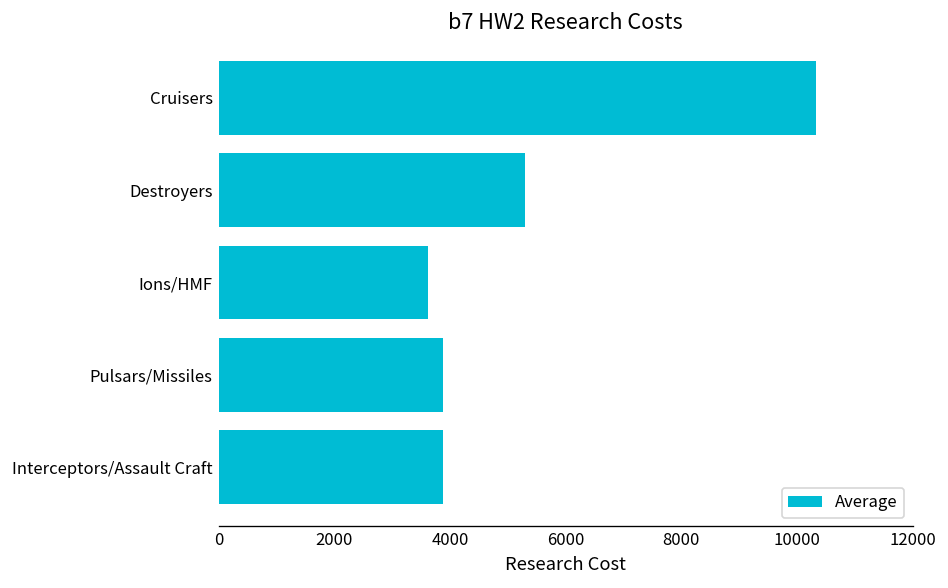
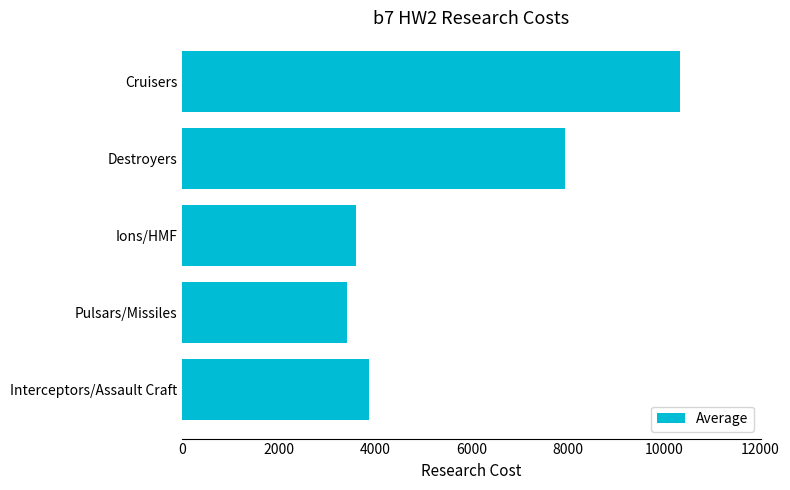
  {
    "Cruisers": 10300,
-   "Destroyers": 5300,
+   "Destroyers": 7900,
    "Ions/HMF": 3600,
-   "Pulsars/Missiles": 3900,
+   "Pulsars/Missiles": 3400,
    "Interceptors/Assault Craft": 3900
  }
